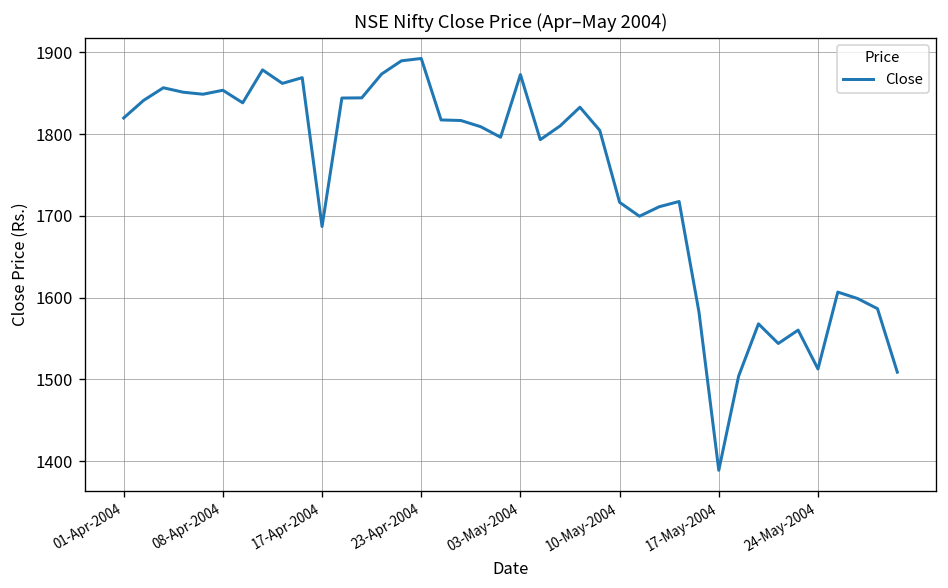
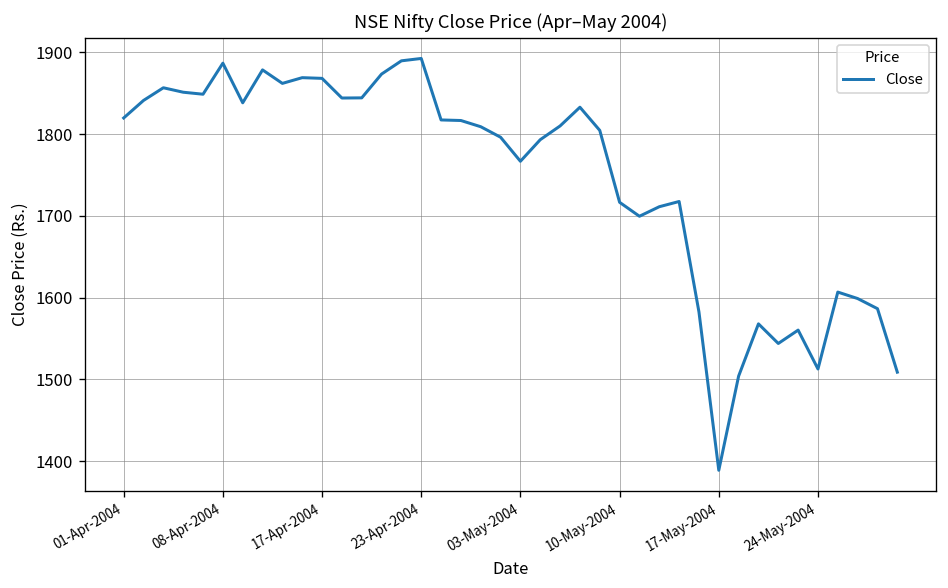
  {
    "01-Apr-2004": 1820,
-   "08-Apr-2004": 1850,
-   "17-Apr-2004": 1690,
+   "08-Apr-2004": 1890,
+   "17-Apr-2004": 1870,
    "23-Apr-2004": 1890,
-   "03-May-2004": 1870,
+   "03-May-2004": 1770,
    "10-May-2004": 1720,
    "17-May-2004": 1390,
    "24-May-2004": 1510
  }
